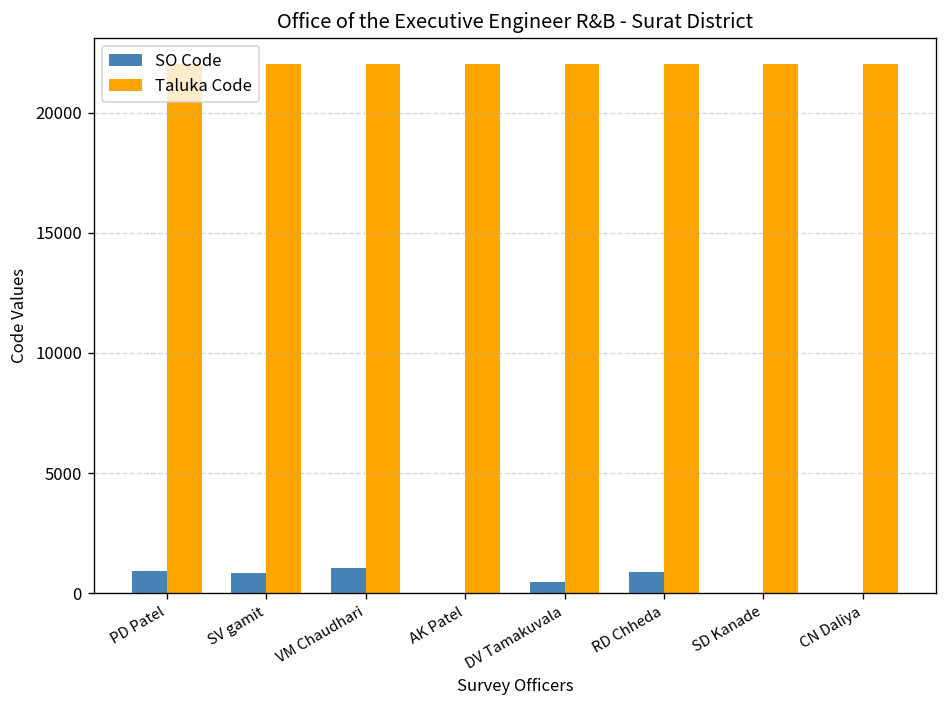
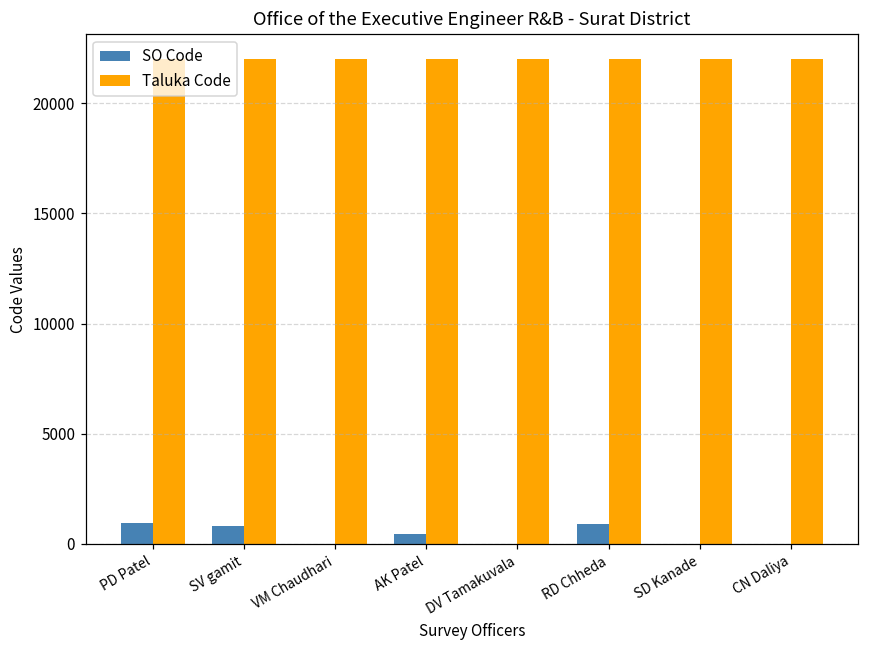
  {
    "SO Code": {
      "PD Patel": 900,
      "SV gamit": 800,
-     "VM Chaudhari": 1100,
-     "AK Patel": 0,
-     "DV Tamakuvala": 500,
+     "VM Chaudhari": 0,
+     "AK Patel": 500,
+     "DV Tamakuvala": 0,
      "RD Chheda": 900
    },
    "Taluka Code": {
      "SV gamit": 22000,
      "VM Chaudhari": 22000,
      "AK Patel": 22000,
      "DV Tamakuvala": 22000,
      "RD Chheda": 22000,
      "SD Kanade": 22000,
      "CN Daliya": 22000
    }
  }
